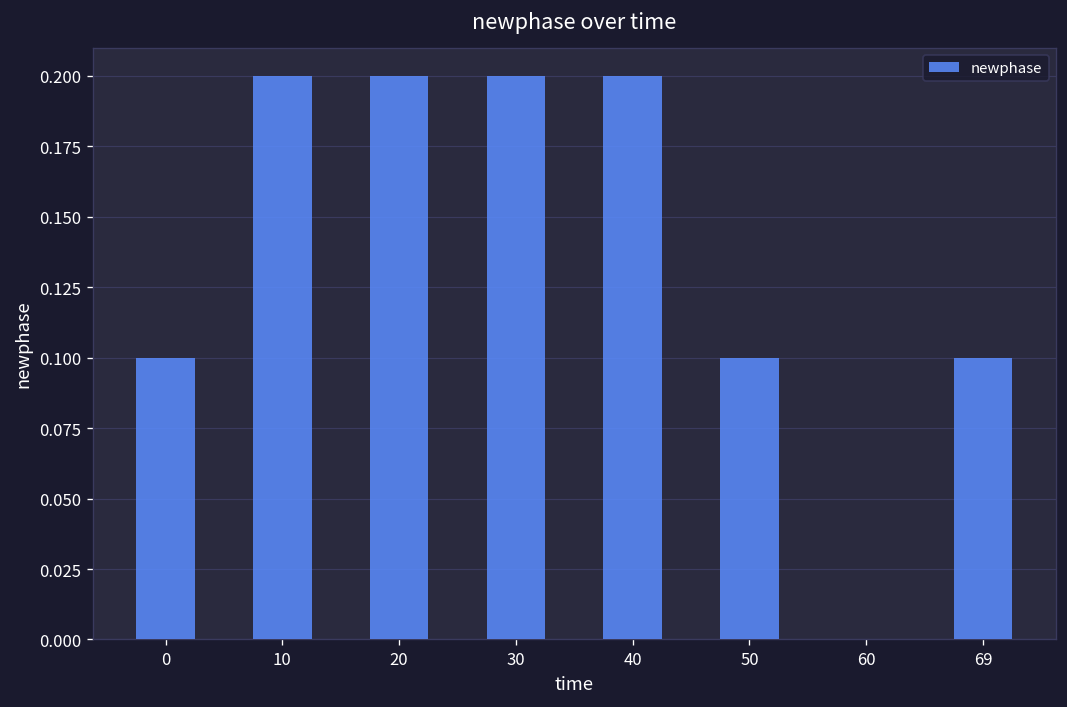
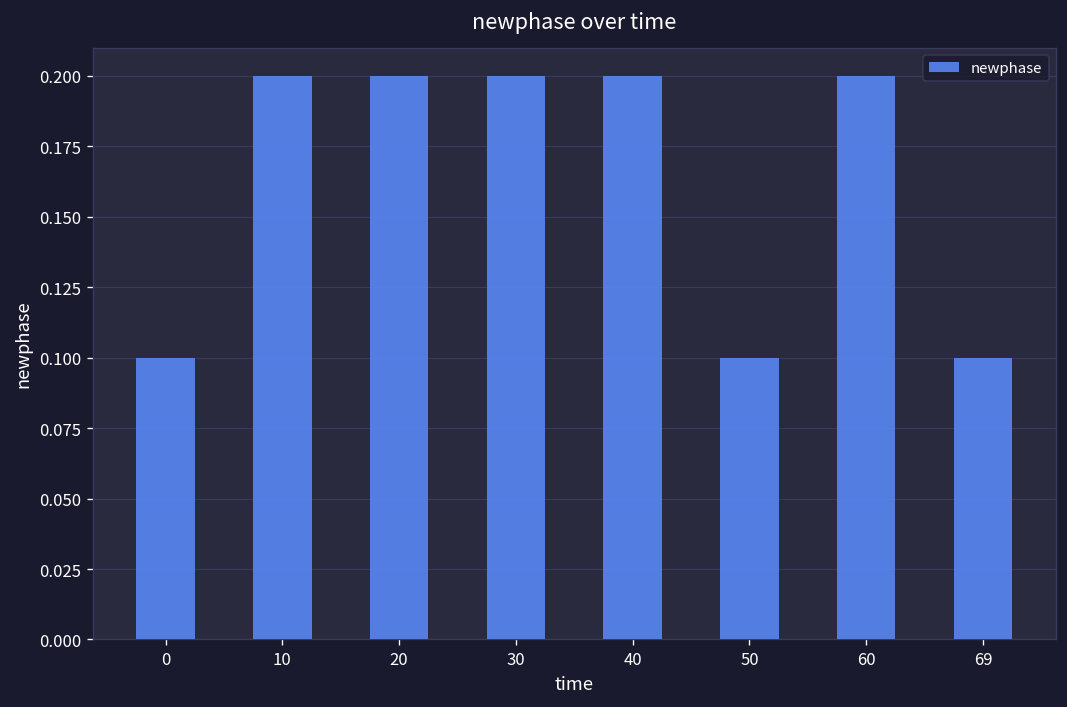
  {
    "0": 0.1,
    "10": 0.2,
    "20": 0.2,
    "30": 0.2,
    "40": 0.2,
    "50": 0.1,
-   "60": 0.0,
+   "60": 0.2,
    "69": 0.1
  }
